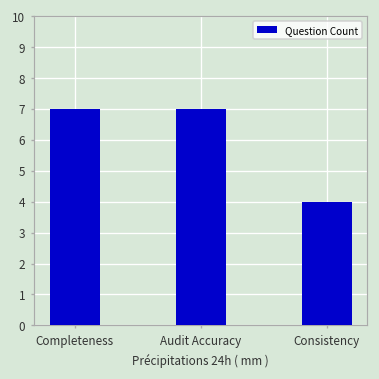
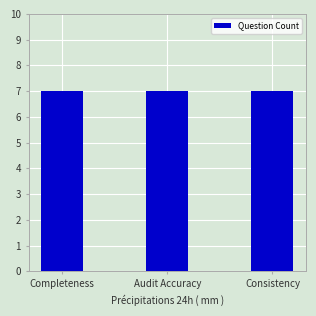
  {
    "Completeness": 7,
    "Audit Accuracy": 7,
-   "Consistency": 4
+   "Consistency": 7
  }
